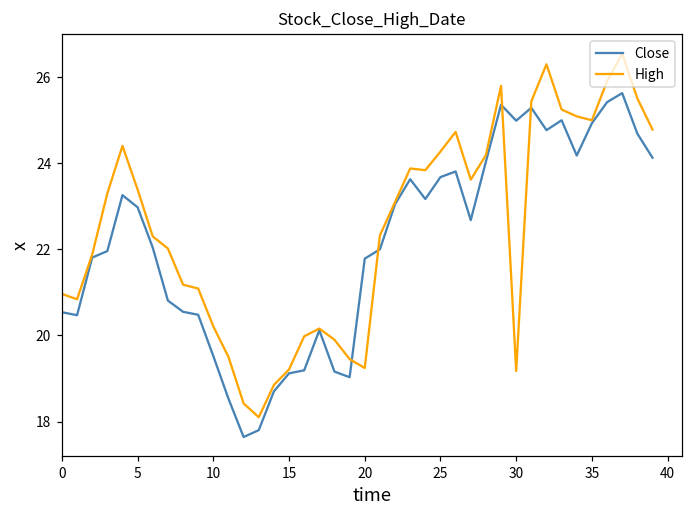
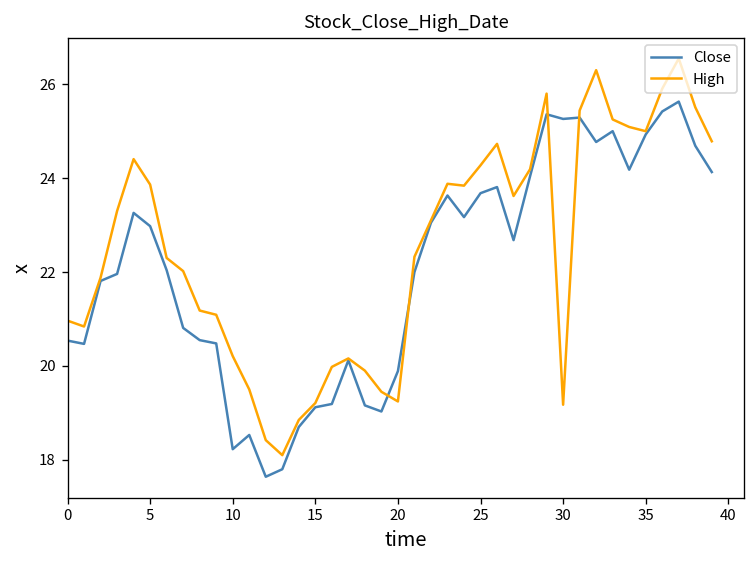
  {
    "Close": {
      "0": 20.5,
      "5": 23.0,
-     "10": 19.5,
+     "10": 18.2,
      "15": 19.1,
-     "20": 21.8,
+     "20": 19.9,
      "25": 23.7,
-     "30": 25.0,
+     "30": 25.3,
      "35": 24.9
    },
    "High": {
      "0": 21.0,
-     "5": 23.4,
+     "5": 23.9,
      "10": 20.2,
      "15": 19.2,
      "20": 19.2,
      "25": 24.3,
      "30": 19.2,
      "35": 25.0
    }
  }
